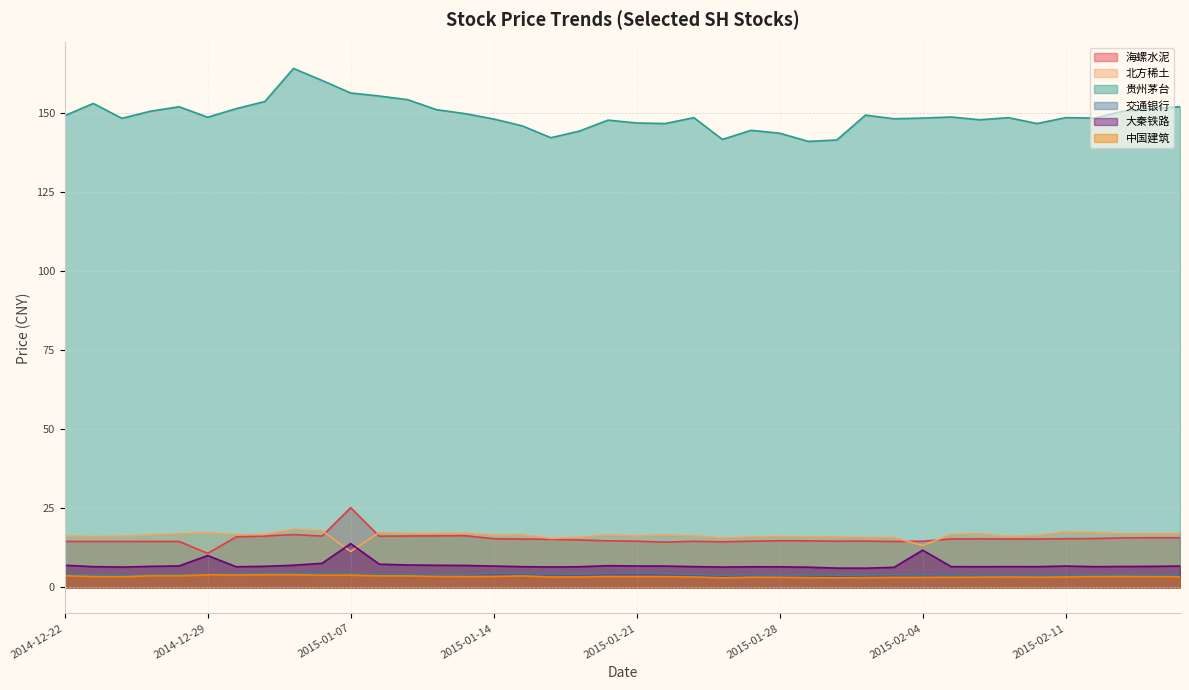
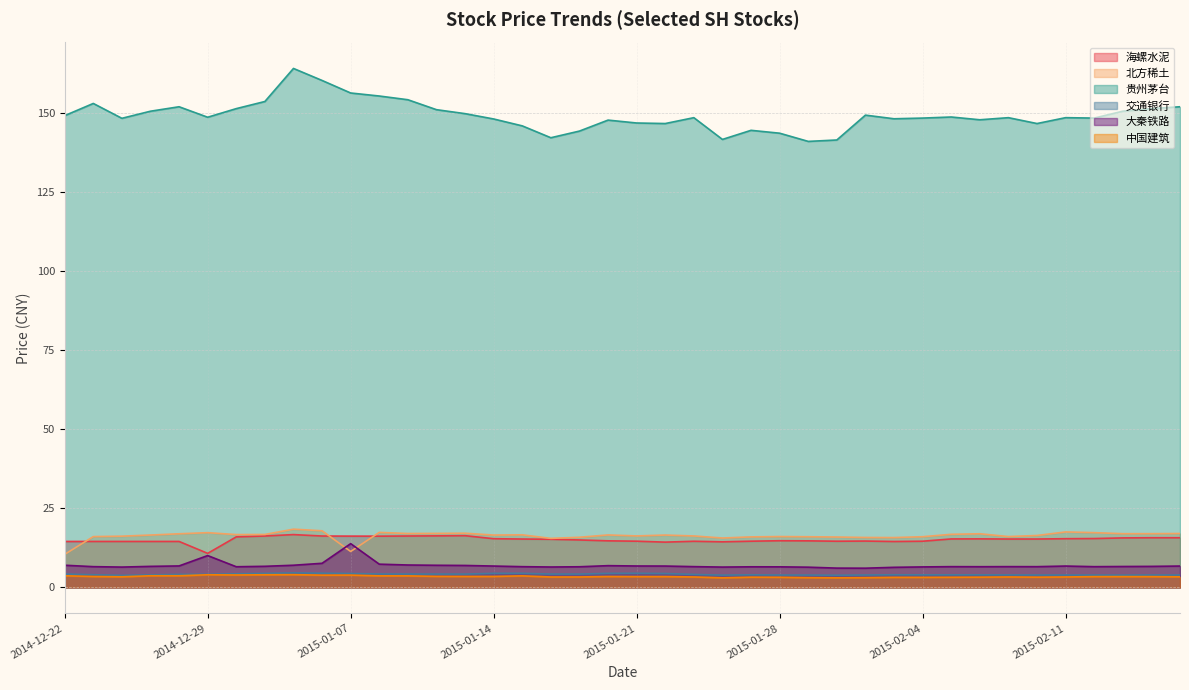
  {
    "海螺水泥": {
      "2014-12-22": 15,
-     "2015-01-07": 25,
+     "2015-01-07": 16,
      "2015-01-14": 15,
      "2015-01-21": 15,
      "2015-01-28": 15,
      "2015-02-04": 15,
      "2015-02-11": 15
    },
    "北方稀土": {
-     "2014-12-22": 16,
+     "2014-12-22": 10,
      "2014-12-29": 17,
      "2015-01-07": 11,
      "2015-01-14": 17,
      "2015-01-21": 16,
      "2015-01-28": 16,
-     "2015-02-04": 13,
+     "2015-02-04": 16,
      "2015-02-11": 18
    },
    "大秦铁路": {
      "2014-12-22": 7,
      "2015-01-07": 14,
      "2015-01-14": 7,
      "2015-01-21": 7,
      "2015-01-28": 7,
-     "2015-02-04": 12,
+     "2015-02-04": 6,
      "2015-02-11": 7
    },
    "中国建筑": {
      "2015-01-14": 3,
      "2015-01-21": 3
    }
  }
